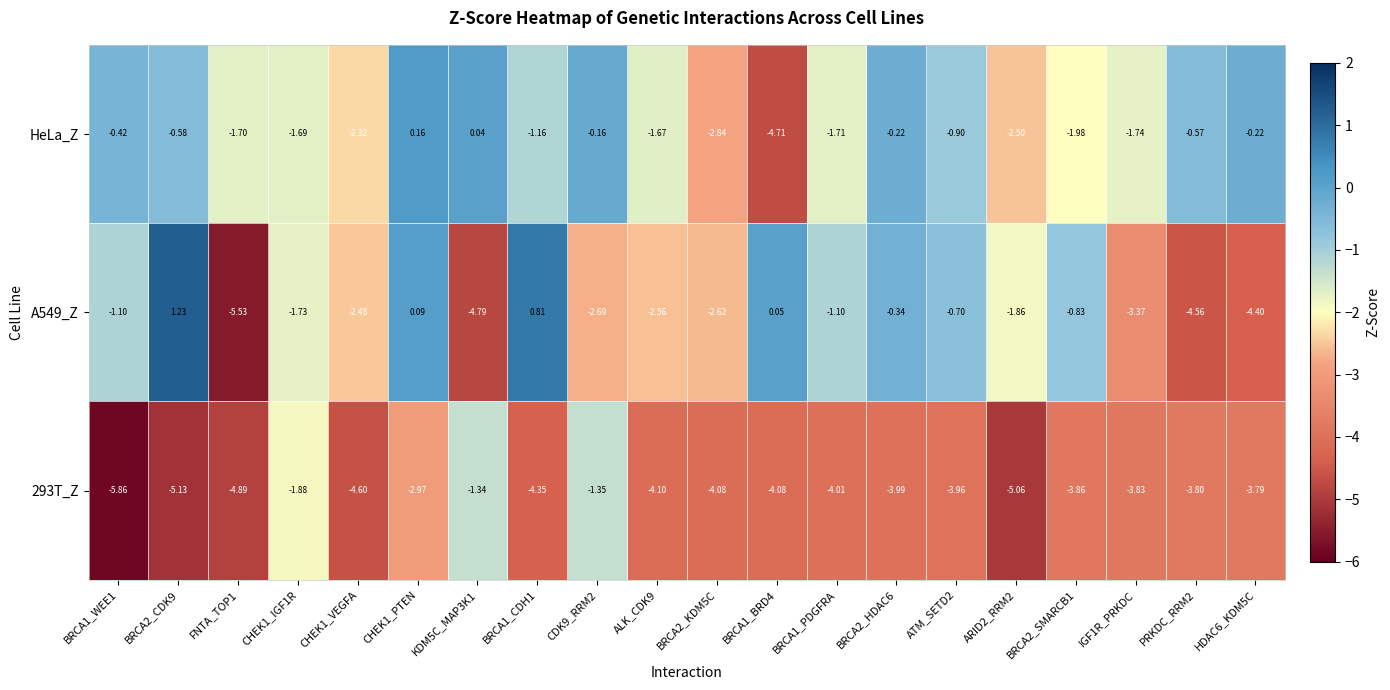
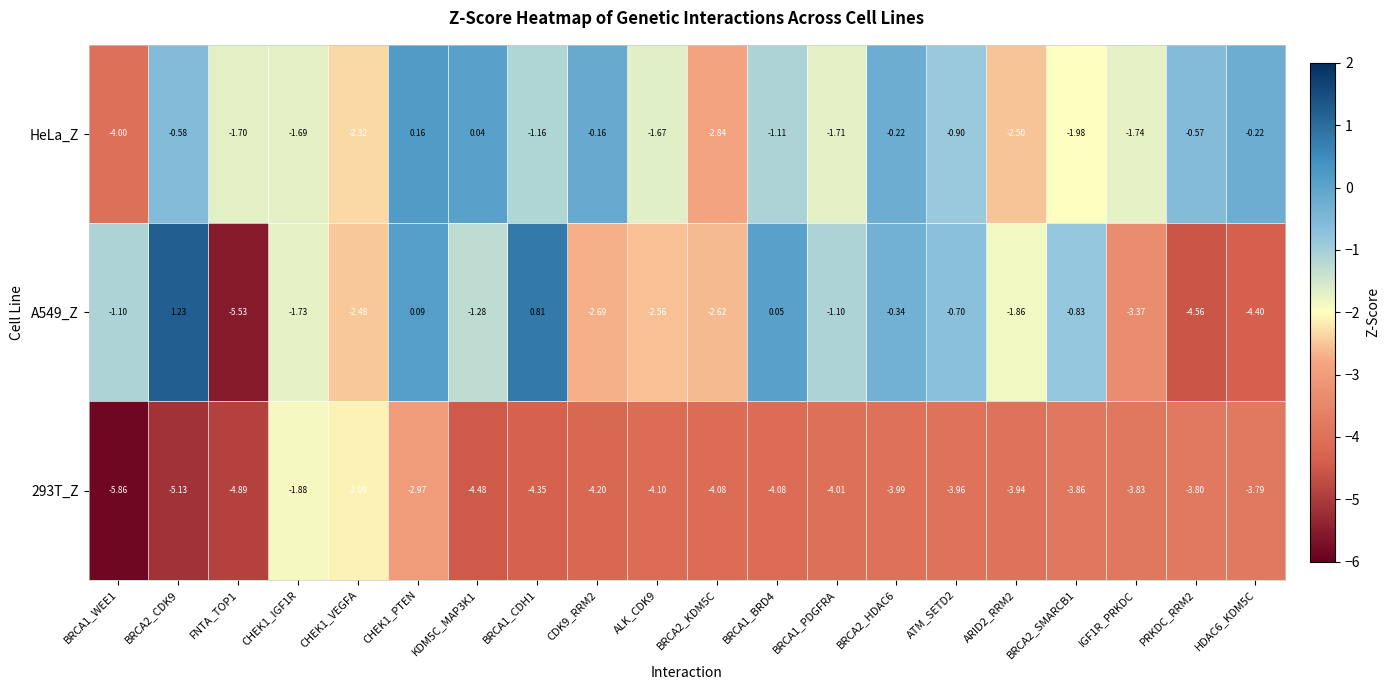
  {
    "HeLa_Z": {
-     "BRCA1_WEE1": -0.42,
+     "BRCA1_WEE1": -4.00,
      "BRCA2_CDK9": -0.58,
      "FNTA_TOP1": -1.70,
      "CHEK1_IGF1R": -1.69,
      "CHEK1_VEGFA": -2.32,
      "CHEK1_PTEN": 0.16,
      "KDM5C_MAP3K1": 0.04,
      "BRCA1_CDH1": -1.16,
      "CDK9_RRM2": -0.16,
      "ALK_CDK9": -1.67,
      "BRCA2_KDM5C": -2.84,
-     "BRCA1_BRD4": -4.71,
+     "BRCA1_BRD4": -1.11,
      "BRCA1_PDGFRA": -1.71,
      "BRCA2_HDAC6": -0.22,
      "ATM_SETD2": -0.90,
      "ARID2_RRM2": -2.50,
      "BRCA2_SMARCB1": -1.98,
      "IGF1R_PRKDC": -1.74,
      "PRKDC_RRM2": -0.57,
      "HDAC6_KDM5C": -0.22
    },
    "A549_Z": {
      "BRCA1_WEE1": -1.10,
      "BRCA2_CDK9": 1.23,
      "FNTA_TOP1": -5.53,
      "CHEK1_IGF1R": -1.73,
      "CHEK1_VEGFA": -2.48,
      "CHEK1_PTEN": 0.09,
-     "KDM5C_MAP3K1": -4.79,
+     "KDM5C_MAP3K1": -1.28,
      "BRCA1_CDH1": 0.81,
      "CDK9_RRM2": -2.69,
      "ALK_CDK9": -2.56,
      "BRCA2_KDM5C": -2.62,
      "BRCA1_BRD4": 0.05,
      "BRCA1_PDGFRA": -1.10,
      "BRCA2_HDAC6": -0.34,
      "ATM_SETD2": -0.70,
      "ARID2_RRM2": -1.86,
      "BRCA2_SMARCB1": -0.83,
      "IGF1R_PRKDC": -3.37,
      "PRKDC_RRM2": -4.56,
      "HDAC6_KDM5C": -4.40
    },
    "293T_Z": {
      "BRCA1_WEE1": -5.86,
      "BRCA2_CDK9": -5.13,
      "FNTA_TOP1": -4.89,
      "CHEK1_IGF1R": -1.88,
-     "CHEK1_VEGFA": -4.60,
+     "CHEK1_VEGFA": -2.09,
      "CHEK1_PTEN": -2.97,
-     "KDM5C_MAP3K1": -1.34,
+     "KDM5C_MAP3K1": -4.48,
      "BRCA1_CDH1": -4.35,
-     "CDK9_RRM2": -1.35,
+     "CDK9_RRM2": -4.20,
      "ALK_CDK9": -4.10,
      "BRCA2_KDM5C": -4.08,
      "BRCA1_BRD4": -4.08,
      "BRCA1_PDGFRA": -4.01,
      "BRCA2_HDAC6": -3.99,
      "ATM_SETD2": -3.96,
-     "ARID2_RRM2": -5.06,
+     "ARID2_RRM2": -3.94,
      "BRCA2_SMARCB1": -3.86,
      "IGF1R_PRKDC": -3.83,
      "PRKDC_RRM2": -3.80,
      "HDAC6_KDM5C": -3.79
    }
  }
